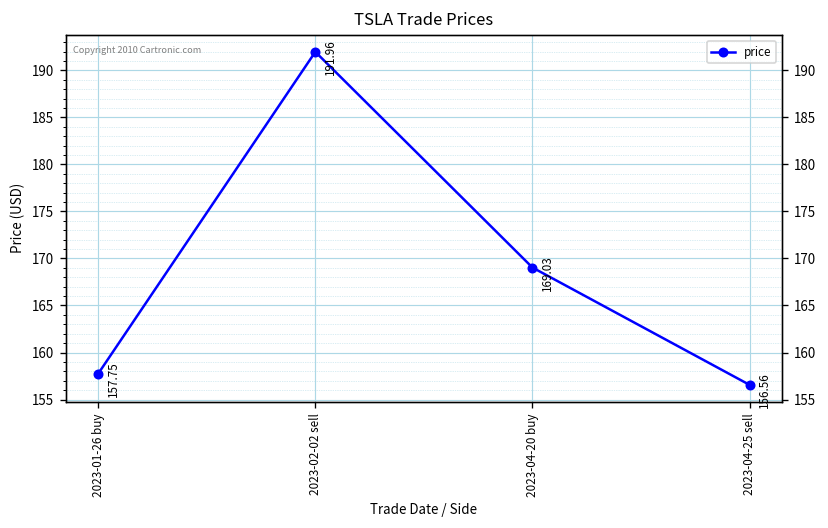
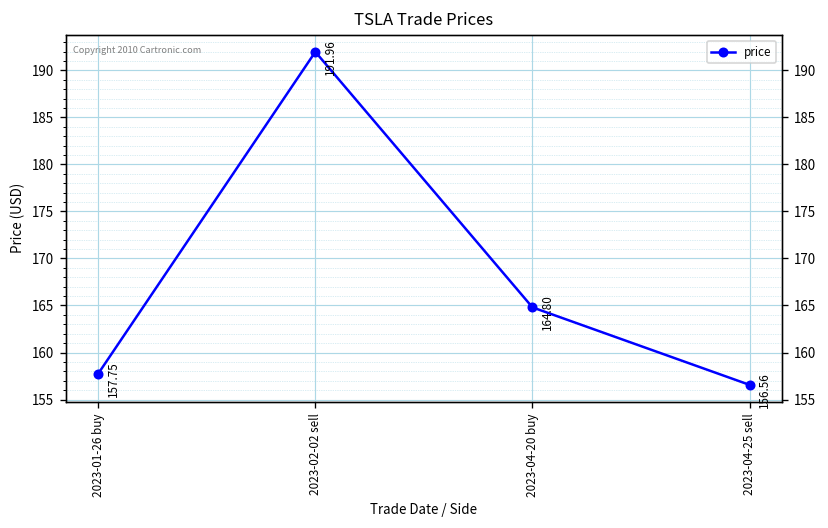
  {
    "2023-01-26 buy": 157.75,
    "2023-02-02 sell": 191.96,
-   "2023-04-20 buy": 169.03,
+   "2023-04-20 buy": 164.80,
    "2023-04-25 sell": 156.56
  }
